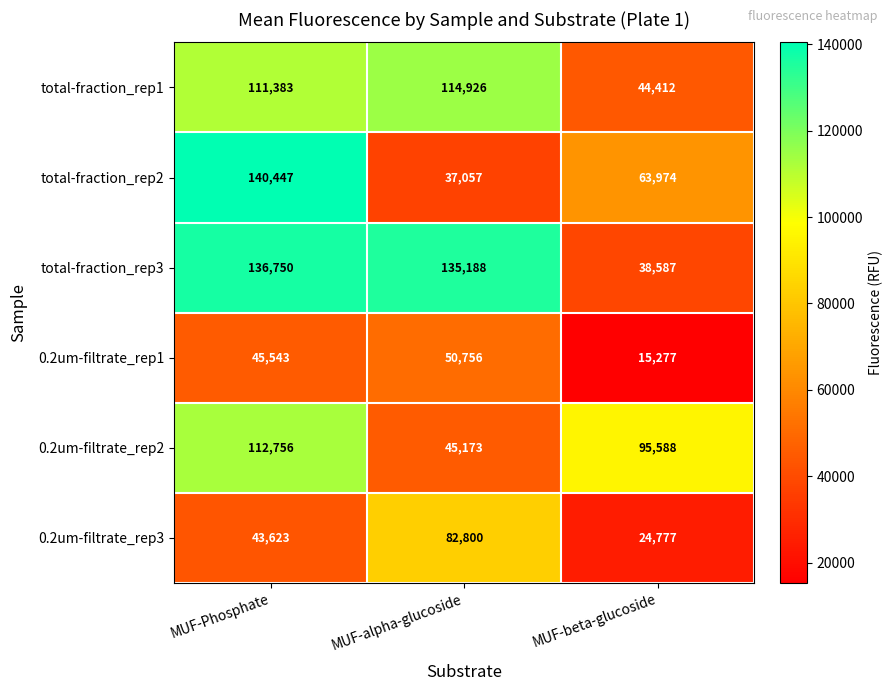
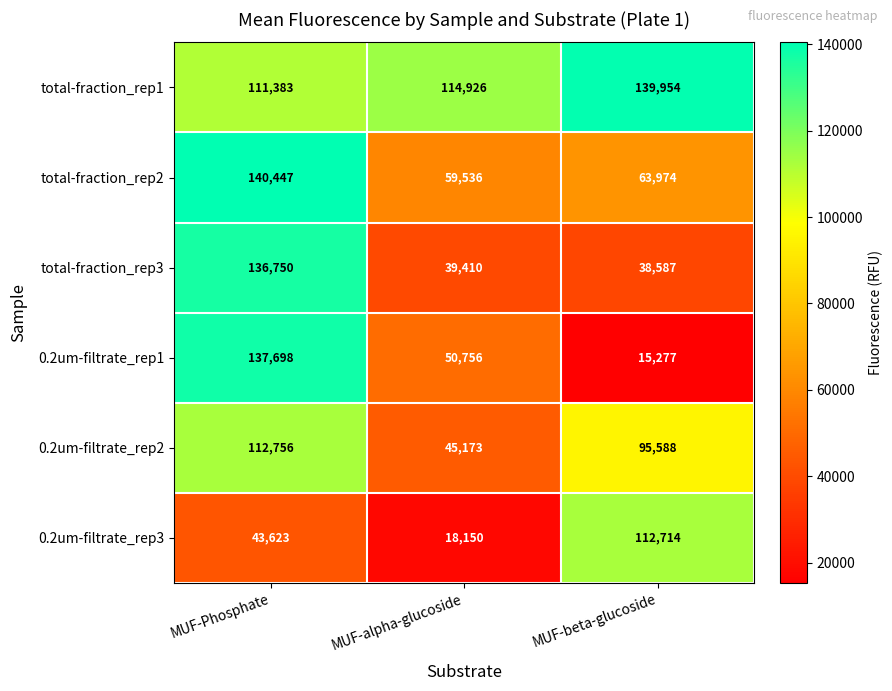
  {
    "total-fraction_rep1": {
      "MUF-Phosphate": "111,383",
      "MUF-alpha-glucoside": "114,926",
-     "MUF-beta-glucoside": "44,412"
+     "MUF-beta-glucoside": "139,954"
    },
    "total-fraction_rep2": {
      "MUF-Phosphate": "140,447",
-     "MUF-alpha-glucoside": "37,057",
+     "MUF-alpha-glucoside": "59,536",
      "MUF-beta-glucoside": "63,974"
    },
    "total-fraction_rep3": {
      "MUF-Phosphate": "136,750",
-     "MUF-alpha-glucoside": "135,188",
+     "MUF-alpha-glucoside": "39,410",
      "MUF-beta-glucoside": "38,587"
    },
    "0.2um-filtrate_rep1": {
-     "MUF-Phosphate": "45,543",
+     "MUF-Phosphate": "137,698",
      "MUF-alpha-glucoside": "50,756",
      "MUF-beta-glucoside": "15,277"
    },
    "0.2um-filtrate_rep2": {
      "MUF-Phosphate": "112,756",
      "MUF-alpha-glucoside": "45,173",
      "MUF-beta-glucoside": "95,588"
    },
    "0.2um-filtrate_rep3": {
      "MUF-Phosphate": "43,623",
-     "MUF-alpha-glucoside": "82,800",
-     "MUF-beta-glucoside": "24,777"
+     "MUF-alpha-glucoside": "18,150",
+     "MUF-beta-glucoside": "112,714"
    }
  }
